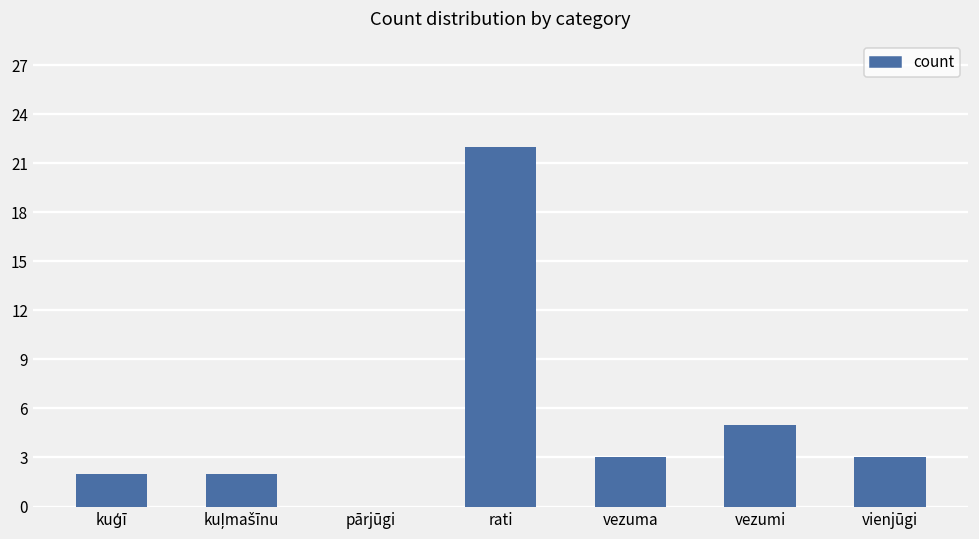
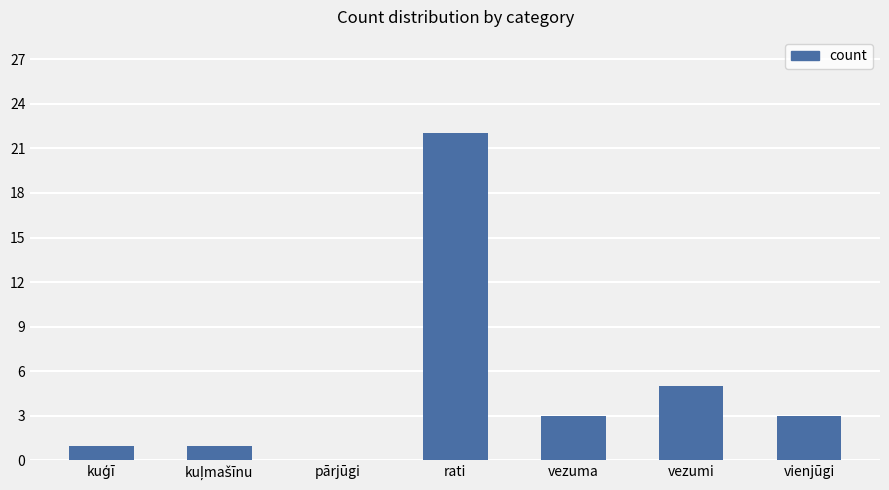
  {
-   "kuģī": 2,
-   "kuļmašīnu": 2,
+   "kuģī": 1,
+   "kuļmašīnu": 1,
    "pārjūgi": 0,
    "rati": 22,
    "vezuma": 3,
    "vezumi": 5,
    "vienjūgi": 3
  }
